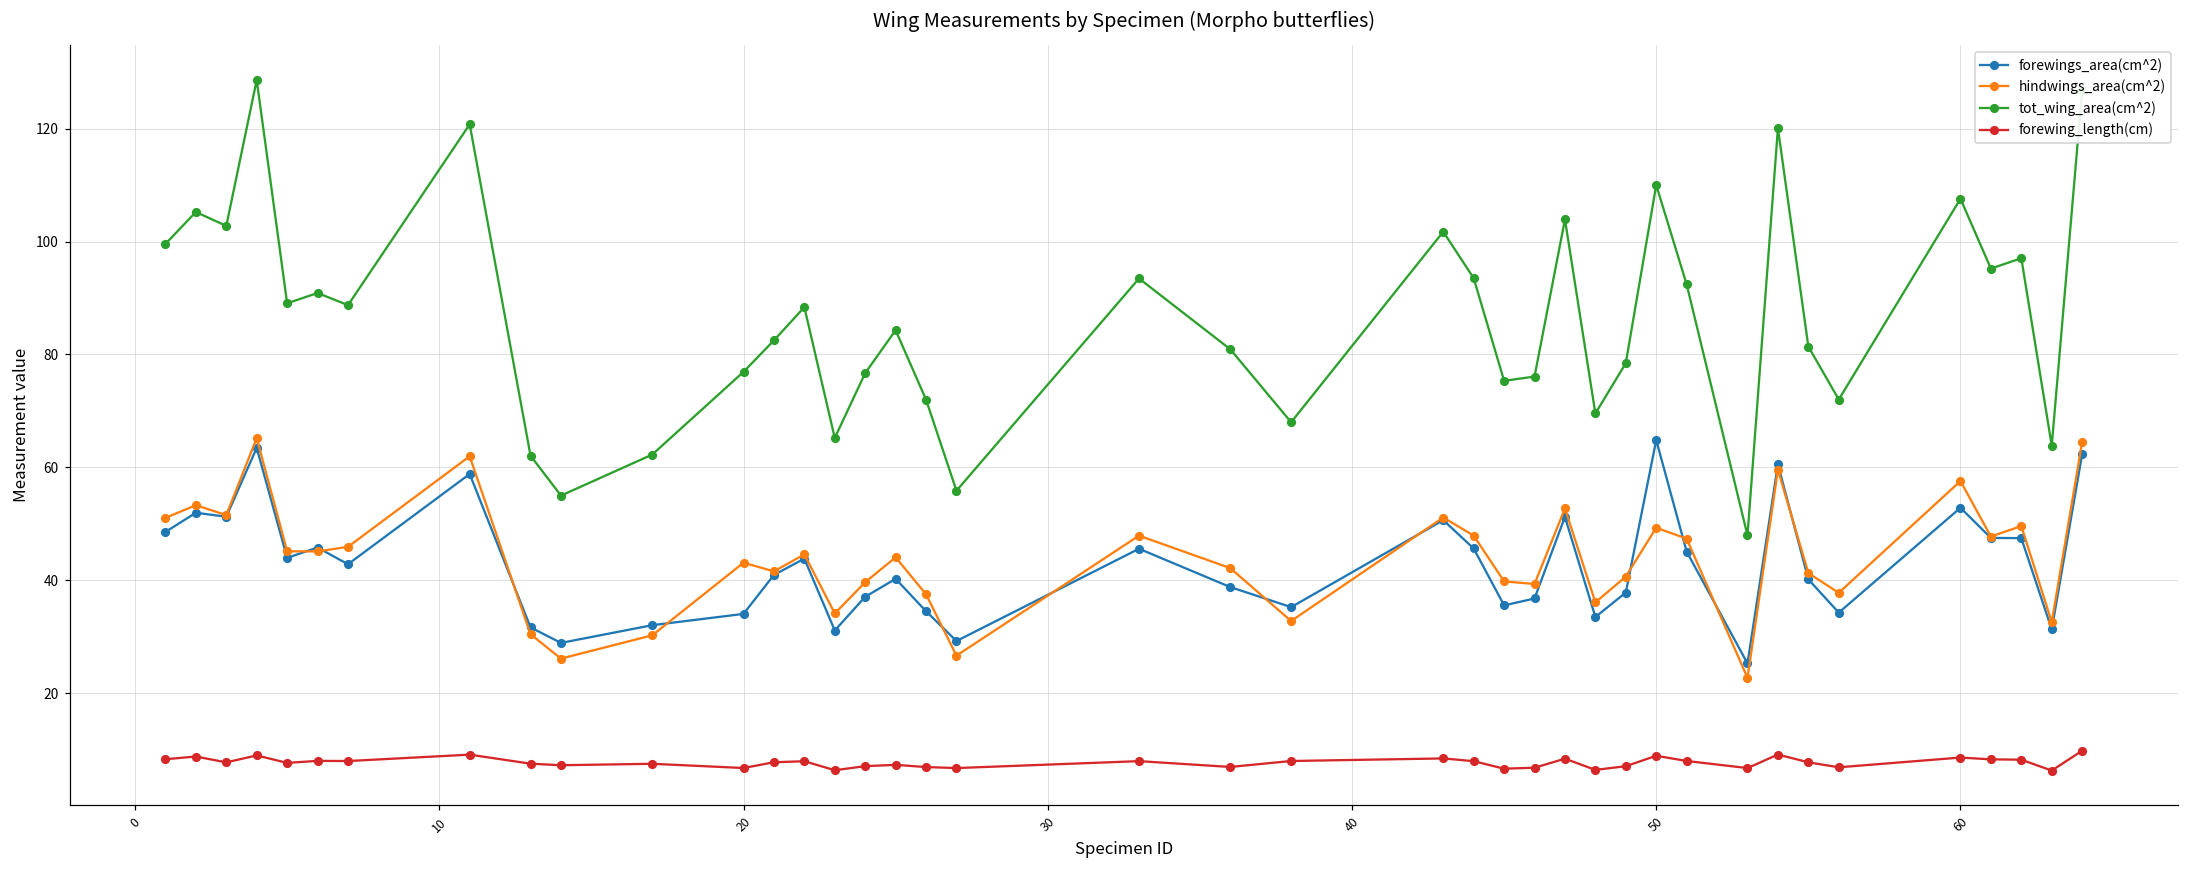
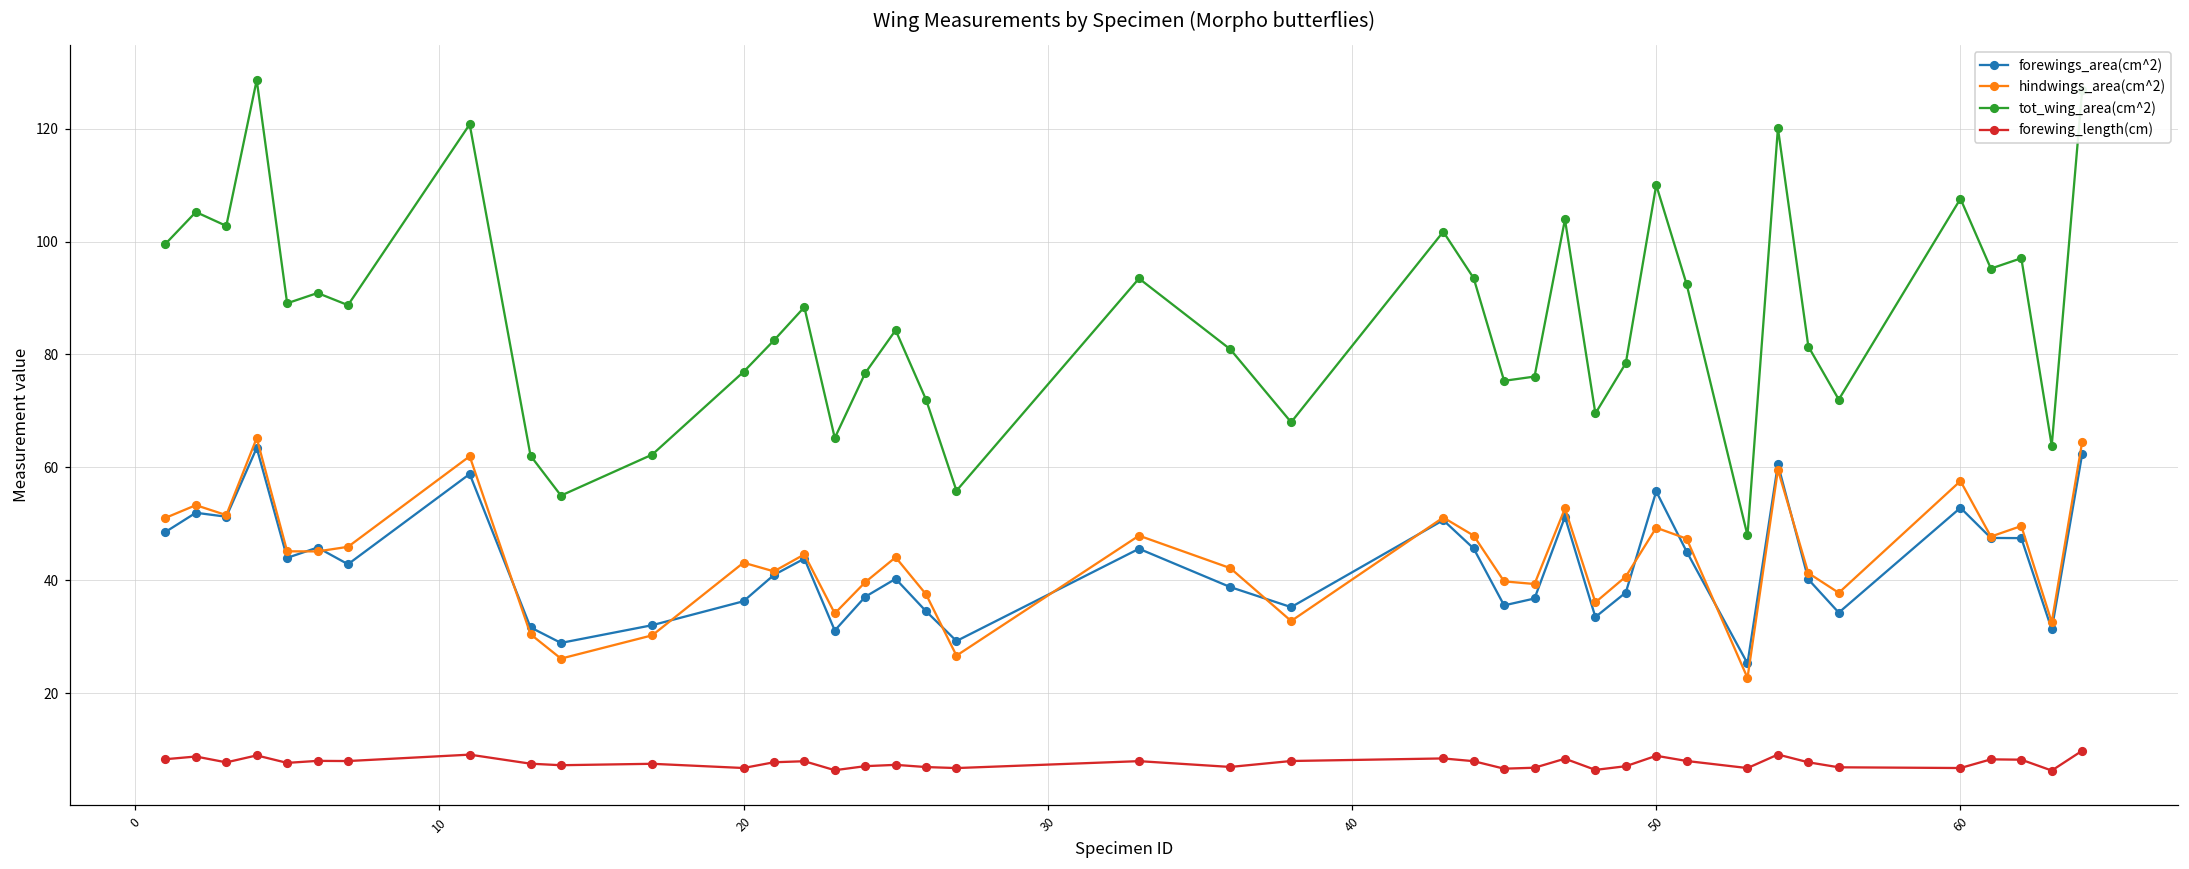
  {
    "forewings_area(cm^2)": {
-     "20": 34,
-     "50": 65,
+     "20": 36,
+     "50": 56,
      "60": 53
    },
    "hindwings_area(cm^2)": {
      "20": 43,
      "50": 49,
      "60": 58
    },
    "tot_wing_area(cm^2)": {
      "20": 77,
      "50": 110,
      "60": 108
    },
    "forewing_length(cm)": {
      "20": 7,
      "50": 9,
-     "60": 9
+     "60": 7
    }
  }
